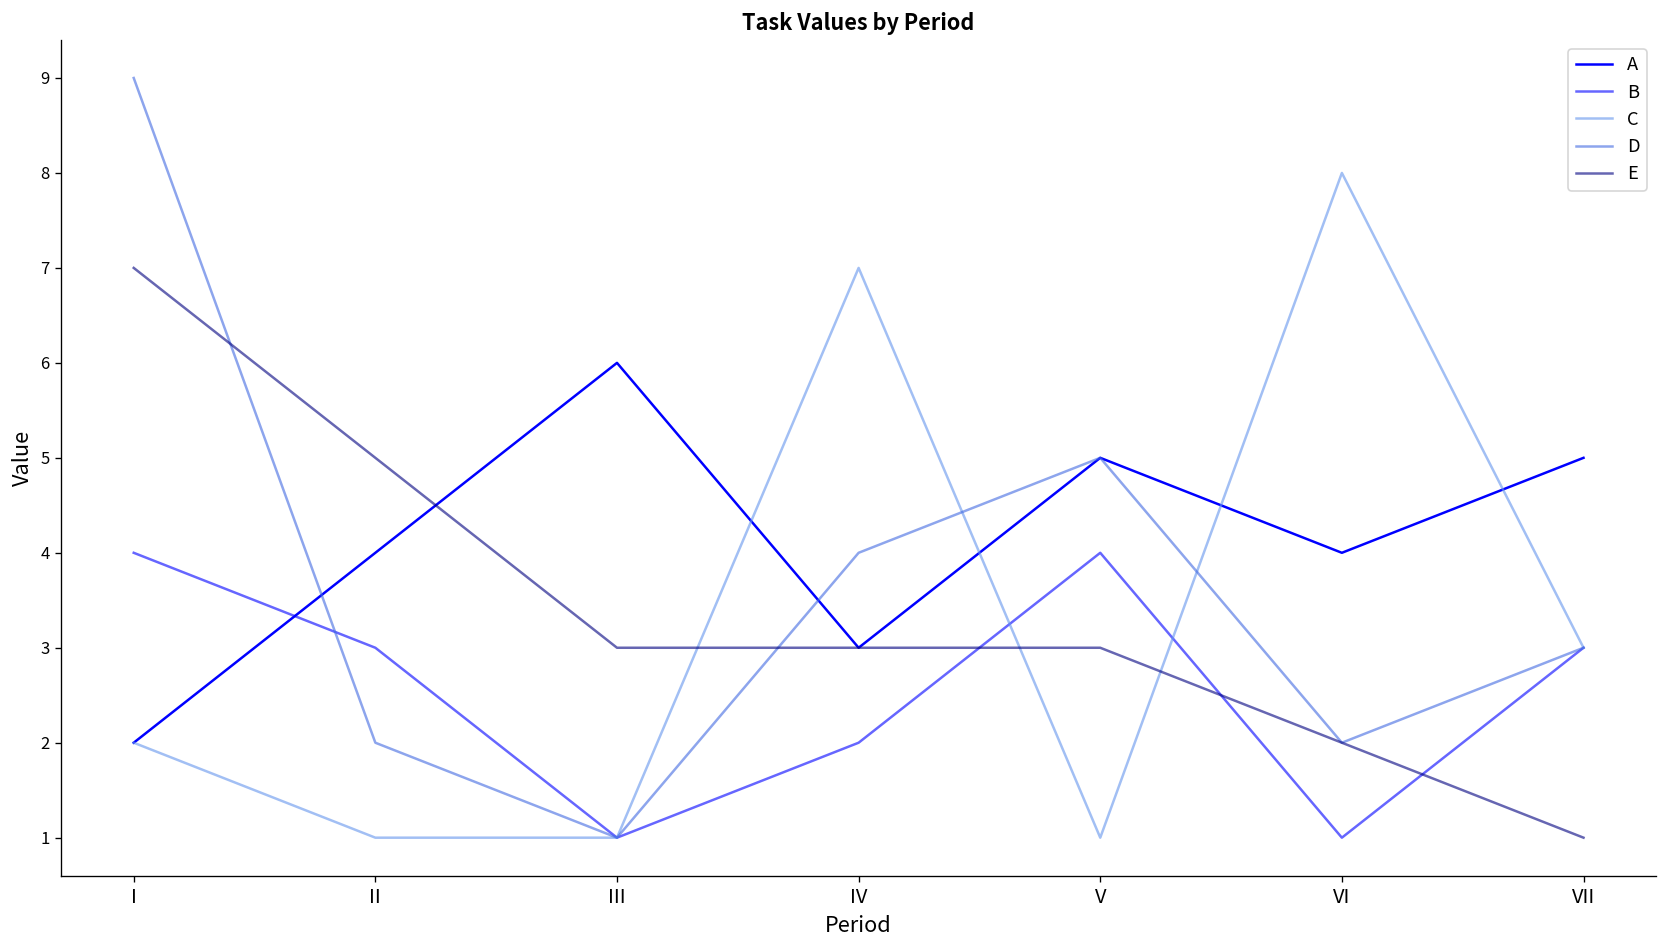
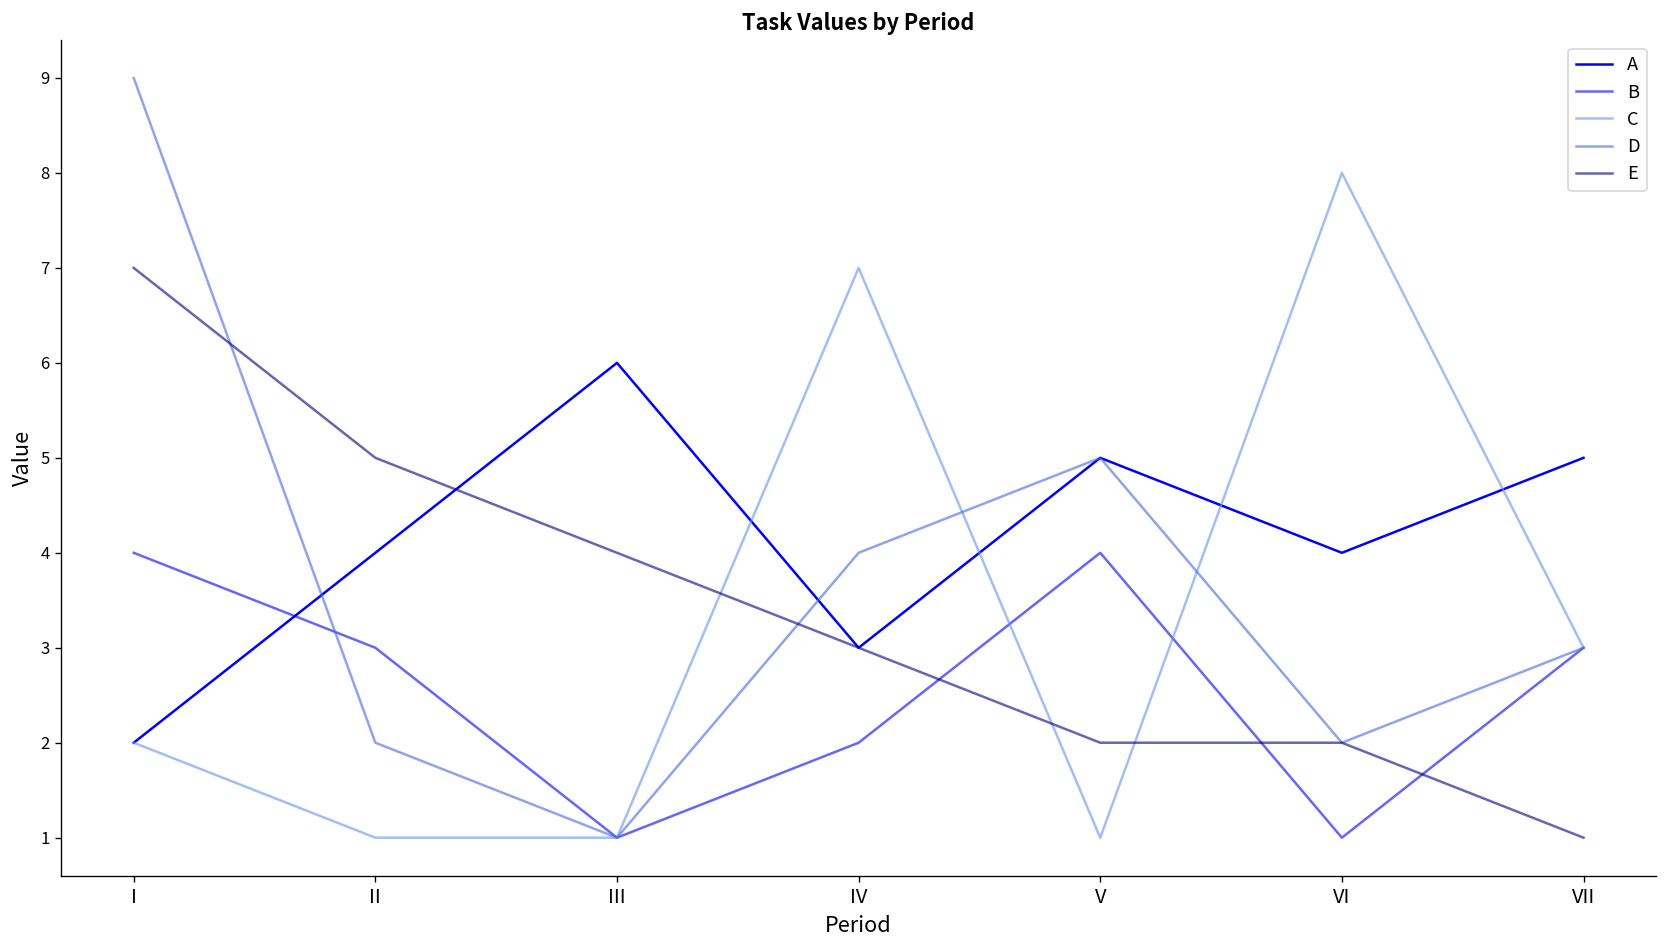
  {
    "E": {
      "I": 7,
      "II": 5,
-     "III": 3,
-     "V": 3,
+     "III": 4,
+     "V": 2,
      "VII": 1
    }
  }
